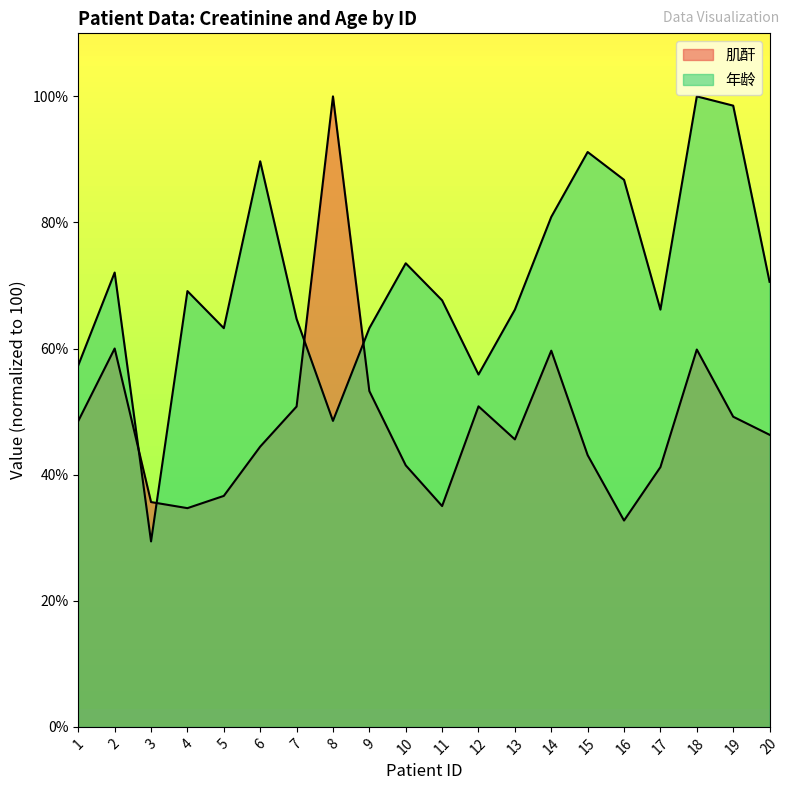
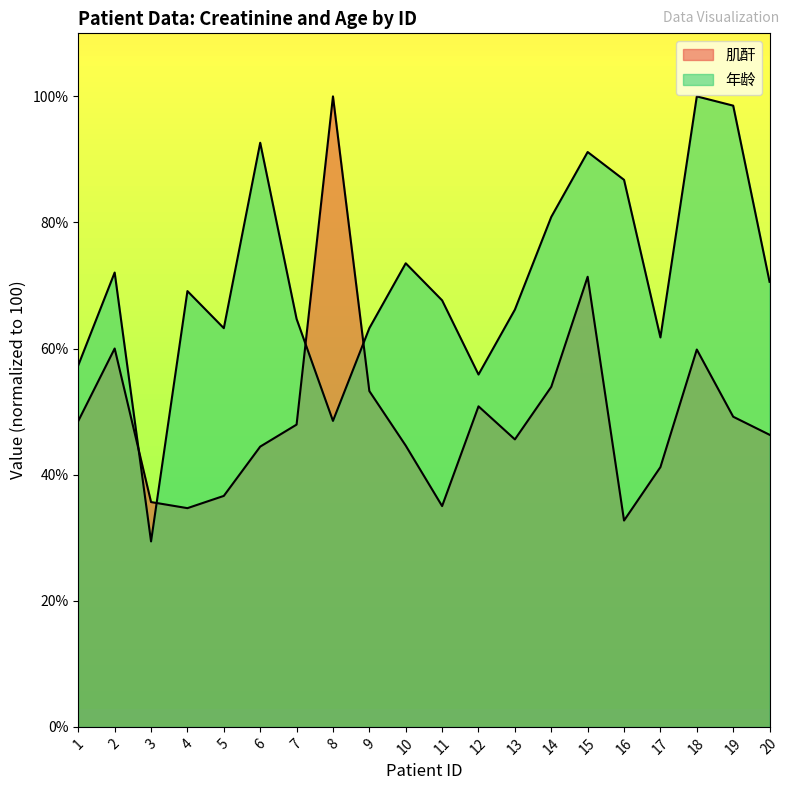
  {
    "肌酐": {
      "1": "49%",
      "2": "60%",
      "3": "36%",
      "4": "35%",
      "5": "37%",
      "6": "44%",
-     "7": "51%",
+     "7": "48%",
      "8": "100%",
      "9": "53%",
-     "10": "41%",
+     "10": "45%",
      "11": "35%",
      "12": "51%",
      "13": "46%",
-     "14": "60%",
-     "15": "43%",
+     "14": "54%",
+     "15": "71%",
      "16": "33%",
      "17": "41%",
      "18": "60%",
      "19": "49%",
      "20": "46%"
    },
    "年龄": {
      "1": "57%",
      "2": "72%",
      "3": "29%",
      "4": "69%",
      "5": "63%",
-     "6": "90%",
+     "6": "93%",
      "7": "65%",
      "8": "49%",
      "9": "63%",
      "10": "74%",
      "11": "68%",
      "12": "56%",
      "13": "66%",
      "14": "81%",
      "15": "91%",
      "16": "87%",
-     "17": "66%",
+     "17": "62%",
      "18": "100%",
      "19": "99%",
      "20": "71%"
    }
  }
